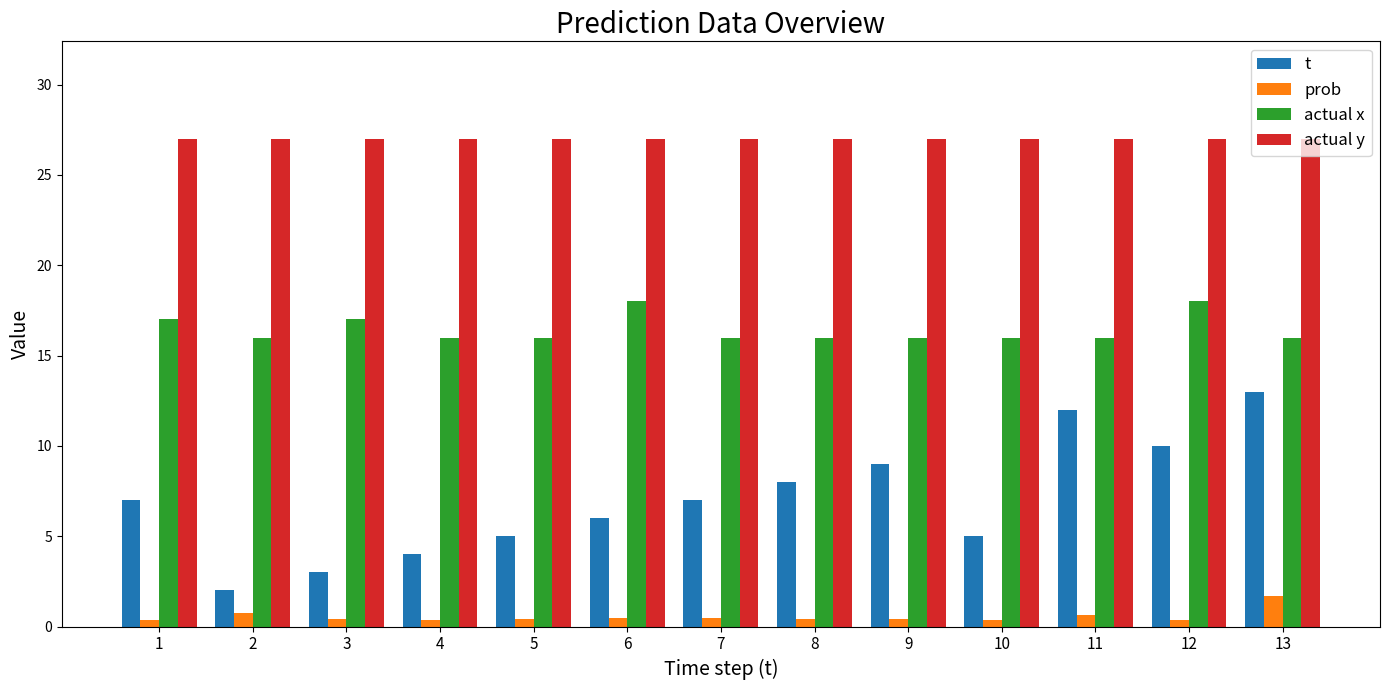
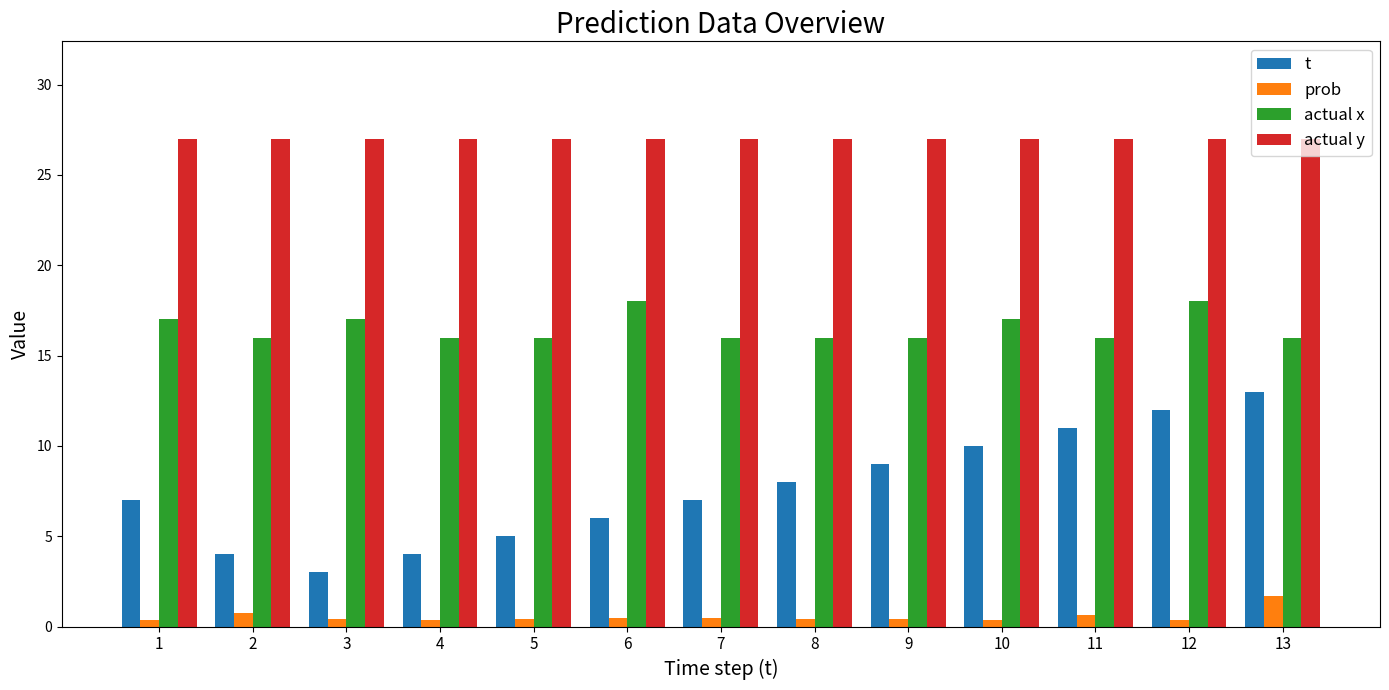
  {
    "t": {
      "1": 7,
-     "2": 2,
+     "2": 4,
      "3": 3,
      "4": 4,
      "5": 5,
      "6": 6,
      "7": 7,
      "8": 8,
      "9": 9,
-     "10": 5,
-     "11": 12,
-     "12": 10,
+     "10": 10,
+     "11": 11,
+     "12": 12,
      "13": 13
    },
    "prob": {
      "1": 0.3,
      "2": 0.8,
      "3": 0.4,
      "4": 0.4,
      "5": 0.4,
      "6": 0.5,
      "7": 0.5,
      "8": 0.4,
      "9": 0.4,
      "10": 0.4,
      "11": 0.6,
      "12": 0.4,
      "13": 1.7
    },
    "actual x": {
      "1": 17,
      "2": 16,
      "3": 17,
      "4": 16,
      "5": 16,
      "6": 18,
      "7": 16,
      "8": 16,
      "9": 16,
-     "10": 16,
+     "10": 17,
      "11": 16,
      "12": 18,
      "13": 16
    },
    "actual y": {
      "1": 27,
      "2": 27,
      "3": 27,
      "4": 27,
      "5": 27,
      "6": 27,
      "7": 27,
      "8": 27,
      "9": 27,
      "10": 27,
      "11": 27,
      "12": 27
    }
  }
